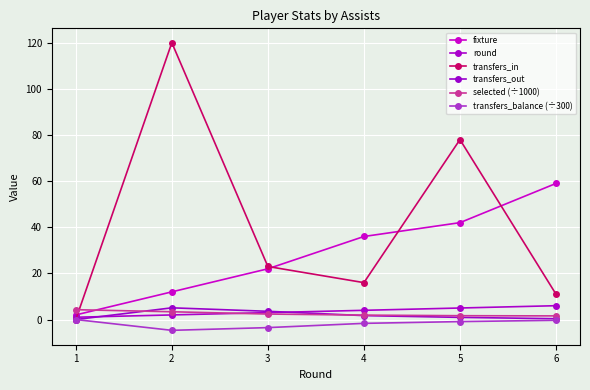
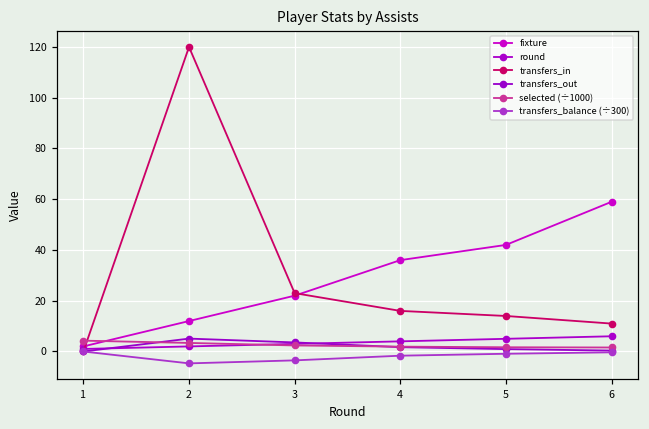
  {
    "transfers_in": {
      "2": 120,
      "4": 16,
-     "5": 78,
+     "5": 14,
      "6": 11
    },
    "selected (÷1000)": {
      "1": 4,
      "2": 3,
      "6": 2
    }
  }
